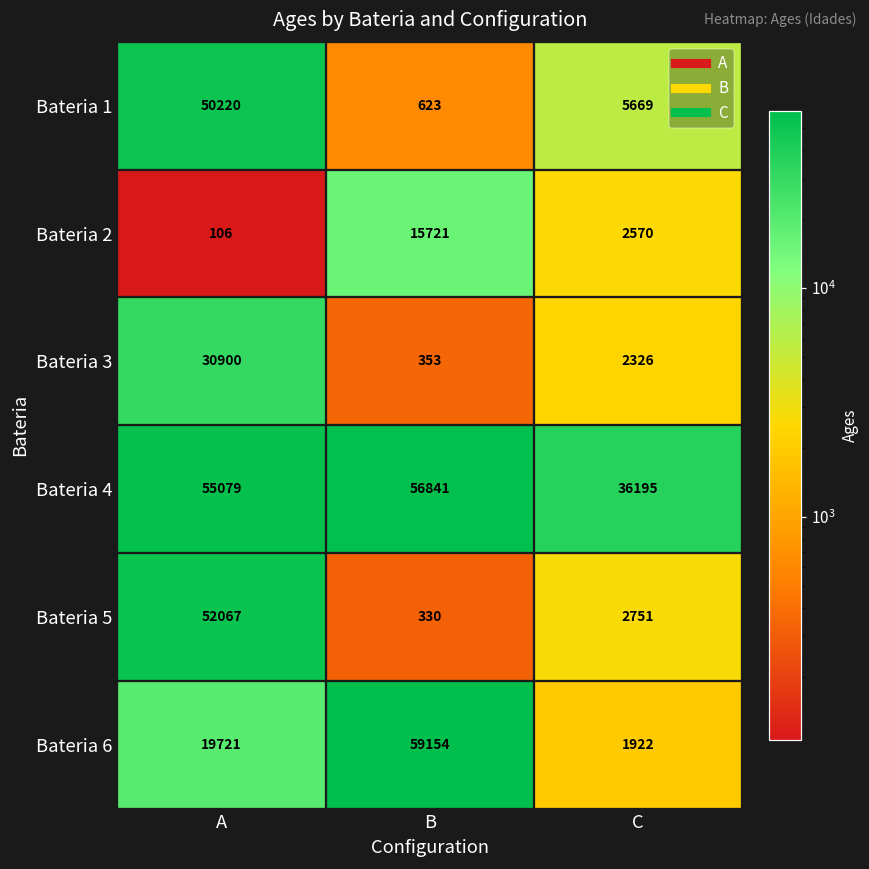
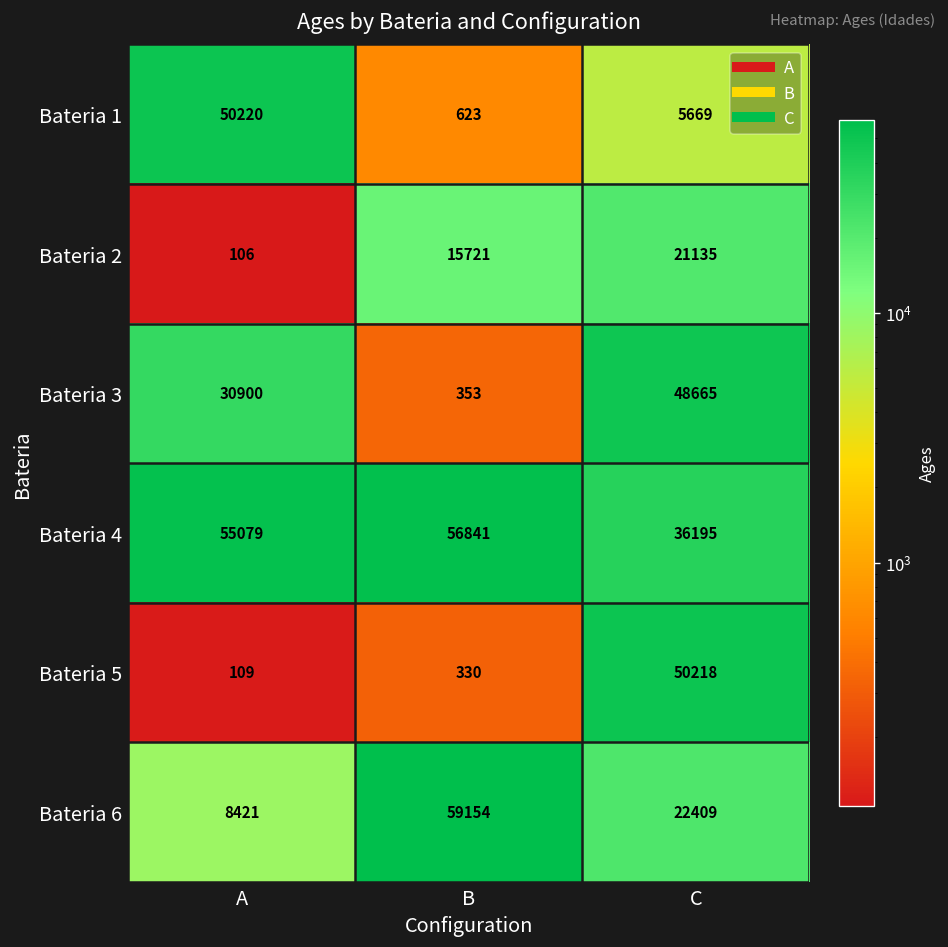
  {
    "Bateria 1": {
      "A": 50220,
      "B": 623,
      "C": 5669
    },
    "Bateria 2": {
      "A": 106,
      "B": 15721,
-     "C": 2570
+     "C": 21135
    },
    "Bateria 3": {
      "A": 30900,
      "B": 353,
-     "C": 2326
+     "C": 48665
    },
    "Bateria 4": {
      "A": 55079,
      "B": 56841,
      "C": 36195
    },
    "Bateria 5": {
-     "A": 52067,
+     "A": 109,
      "B": 330,
-     "C": 2751
+     "C": 50218
    },
    "Bateria 6": {
-     "A": 19721,
+     "A": 8421,
      "B": 59154,
-     "C": 1922
+     "C": 22409
    }
  }
